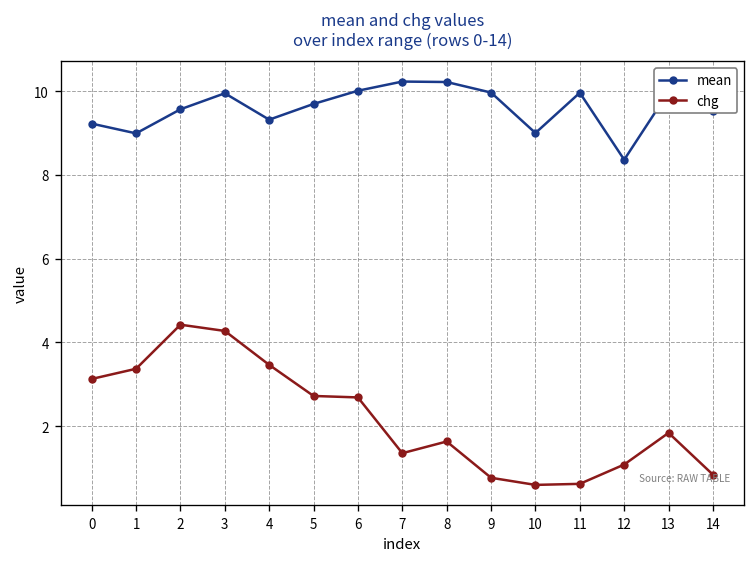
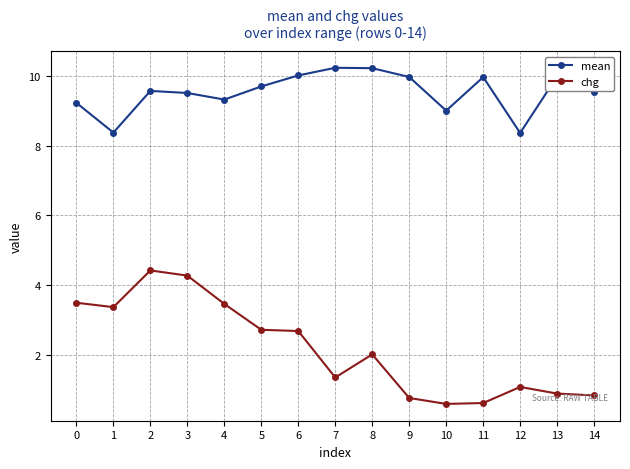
  {
    "mean": {
      "0": 9.2,
-     "1": 9.0,
+     "1": 8.4,
      "2": 9.6,
-     "3": 9.9,
+     "3": 9.5,
      "4": 9.3,
      "5": 9.7,
      "6": 10.0,
      "7": 10.2,
      "8": 10.2,
      "9": 10.0,
      "10": 9.0,
      "11": 10.0,
      "12": 8.4,
      "14": 9.5
    },
    "chg": {
-     "0": 3.1,
+     "0": 3.5,
      "1": 3.4,
      "2": 4.4,
      "3": 4.3,
      "4": 3.5,
      "5": 2.7,
      "6": 2.7,
      "7": 1.4,
-     "8": 1.6,
+     "8": 2.0,
      "9": 0.8,
      "10": 0.6,
      "11": 0.6,
      "12": 1.1,
-     "13": 1.8,
+     "13": 0.9,
      "14": 0.8
    }
  }
